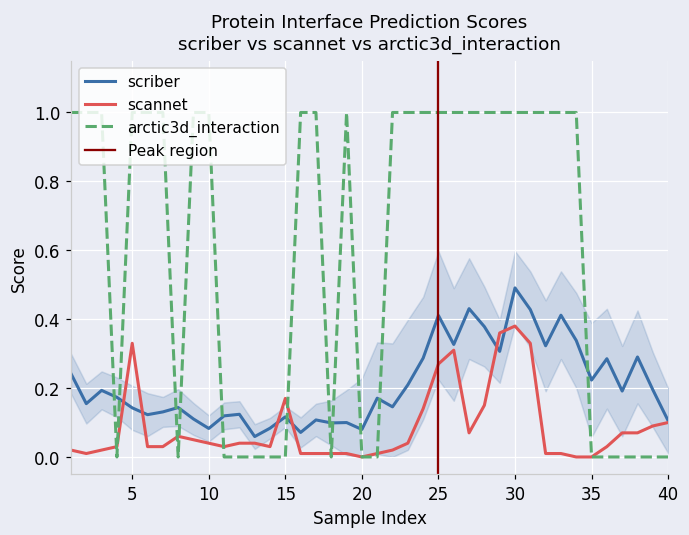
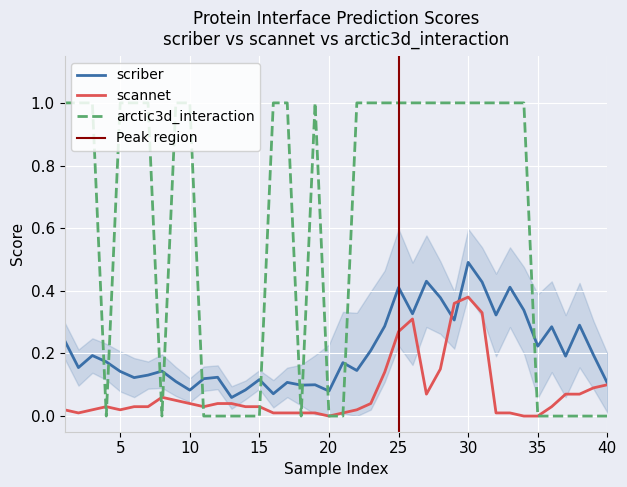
  {
    "scannet": {
-     "5": 0.33,
+     "5": 0.02,
      "10": 0.04,
-     "15": 0.17,
+     "15": 0.03,
      "25": 0.27,
      "30": 0.38
    },
    "arctic3d_interaction": {
      "15": 0.00,
      "25": 1.00,
      "30": 1.00,
      "40": 0.00
    }
  }
